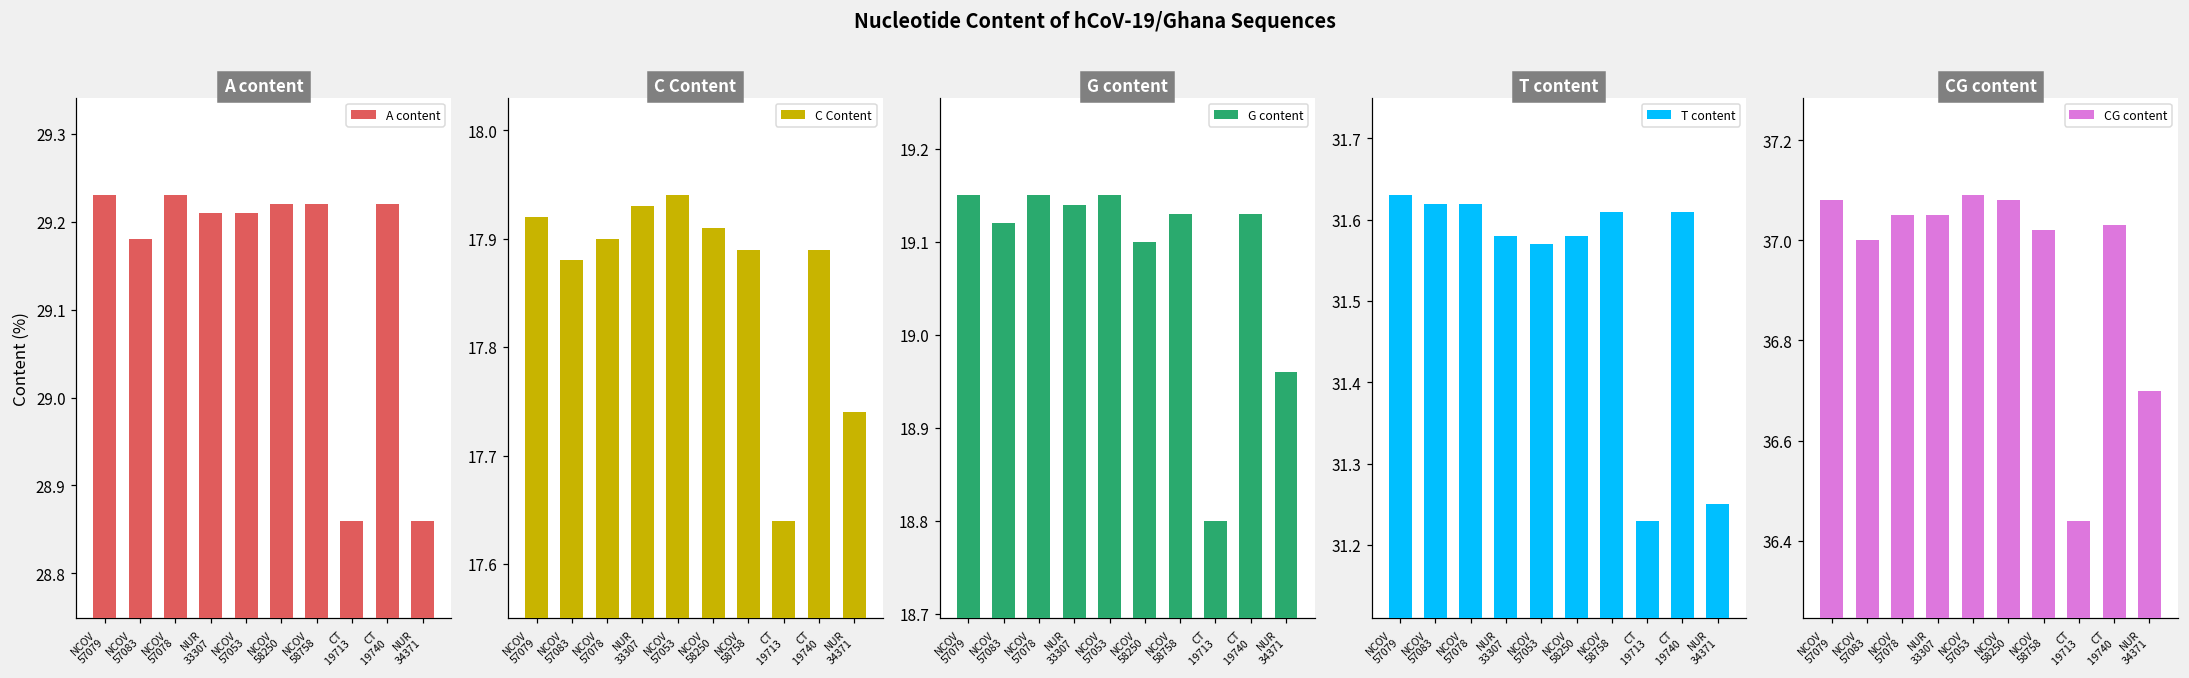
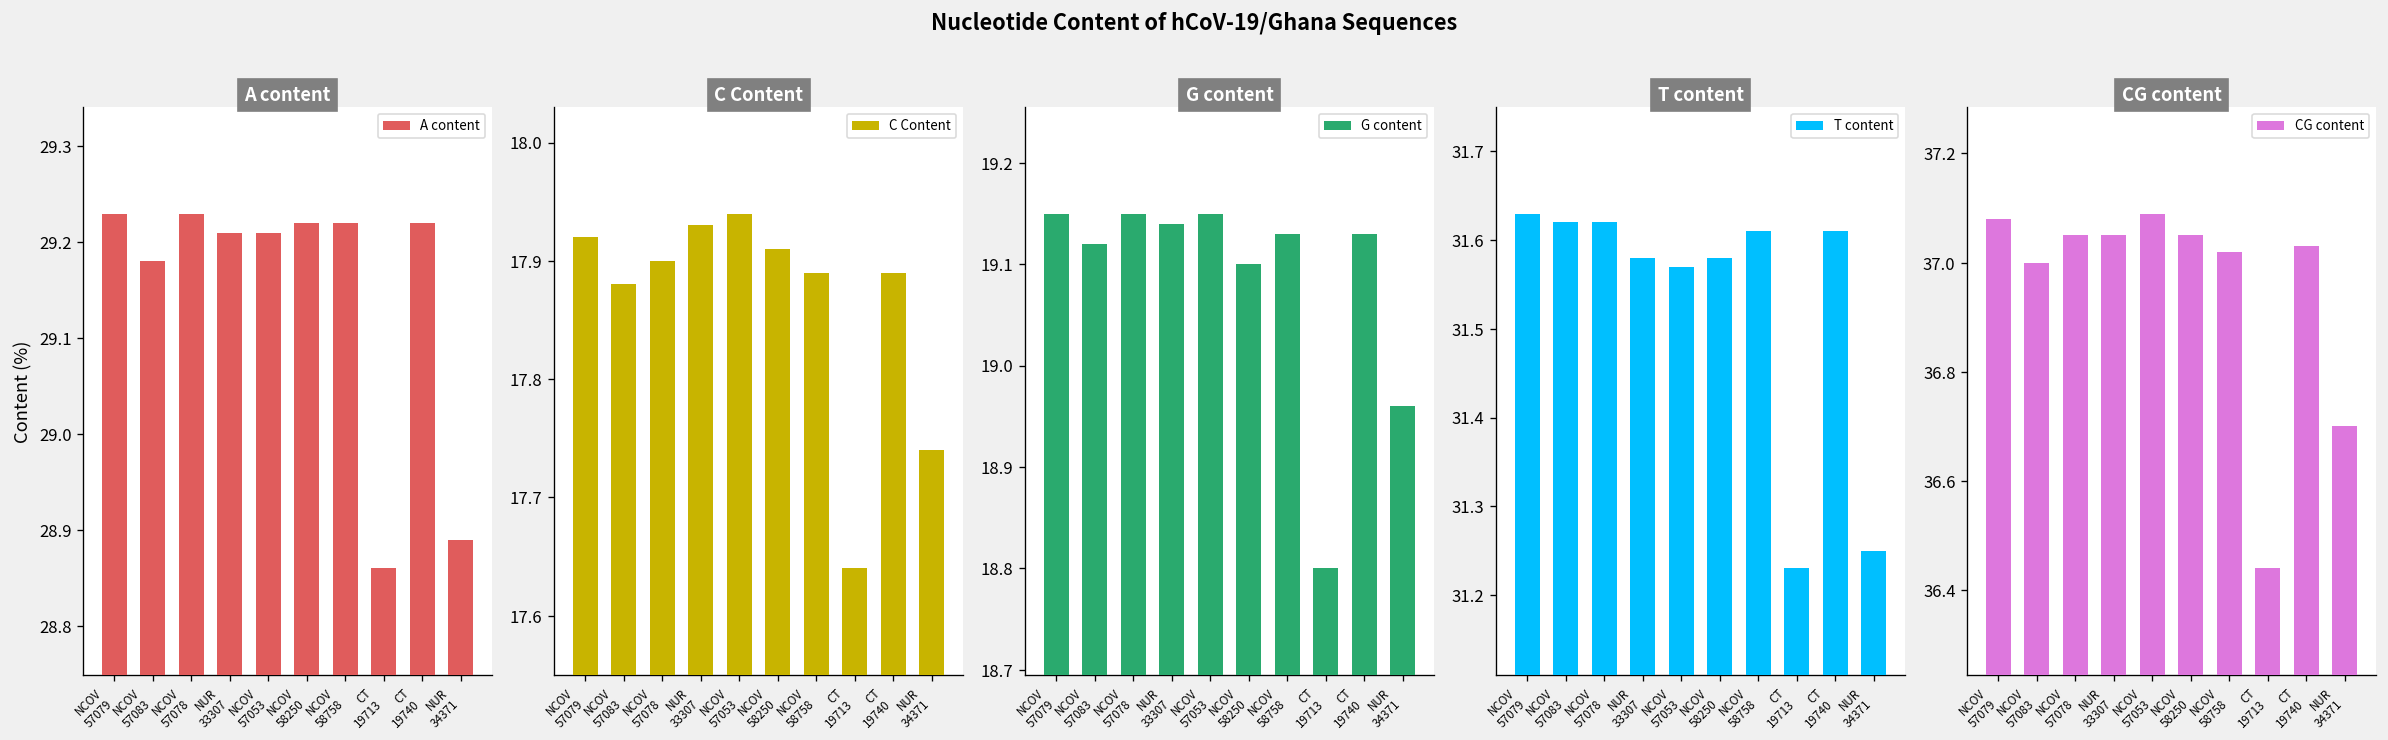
  {
    "A content": {
      "NCOV 57079": 29.23,
      "NCOV 57083": 29.18,
      "NCOV 57078": 29.23,
      "NUR 33307": 29.21,
      "NCOV 57053": 29.21,
      "NCOV 58250": 29.22,
      "NCOV 58758": 29.22,
      "CT 19713": 28.86,
      "CT 19740": 29.22,
-     "NUR 34371": 28.86
+     "NUR 34371": 28.89
    },
    "C Content": {
      "NCOV 57079": 17.92,
      "NCOV 57083": 17.88,
      "NCOV 57078": 17.90,
      "NUR 33307": 17.93,
      "NCOV 57053": 17.94,
      "NCOV 58250": 17.91,
      "NCOV 58758": 17.89,
      "CT 19713": 17.64,
      "CT 19740": 17.89,
      "NUR 34371": 17.74
    },
    "G content": {
      "NCOV 57079": 19.15,
      "NCOV 57083": 19.12,
      "NCOV 57078": 19.15,
      "NUR 33307": 19.14,
      "NCOV 57053": 19.15,
      "NCOV 58250": 19.10,
      "NCOV 58758": 19.13,
      "CT 19713": 18.80,
      "CT 19740": 19.13,
      "NUR 34371": 18.96
    },
    "T content": {
      "NCOV 57079": 31.63,
      "NCOV 57083": 31.62,
      "NCOV 57078": 31.62,
      "NUR 33307": 31.58,
      "NCOV 57053": 31.57,
      "NCOV 58250": 31.58,
      "NCOV 58758": 31.61,
      "CT 19713": 31.23,
      "CT 19740": 31.61,
      "NUR 34371": 31.25
    },
    "CG content": {
      "NCOV 57079": 37.08,
      "NCOV 57083": 37.00,
      "NCOV 57078": 37.05,
      "NUR 33307": 37.05,
      "NCOV 57053": 37.09,
-     "NCOV 58250": 37.08,
+     "NCOV 58250": 37.05,
      "NCOV 58758": 37.02,
      "CT 19713": 36.44,
      "CT 19740": 37.03,
      "NUR 34371": 36.70
    }
  }
